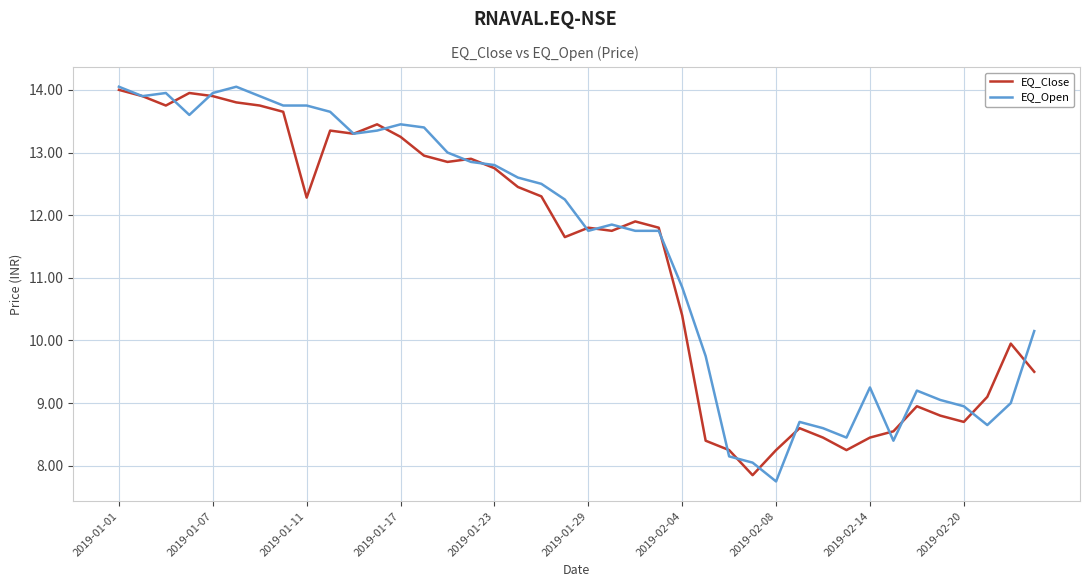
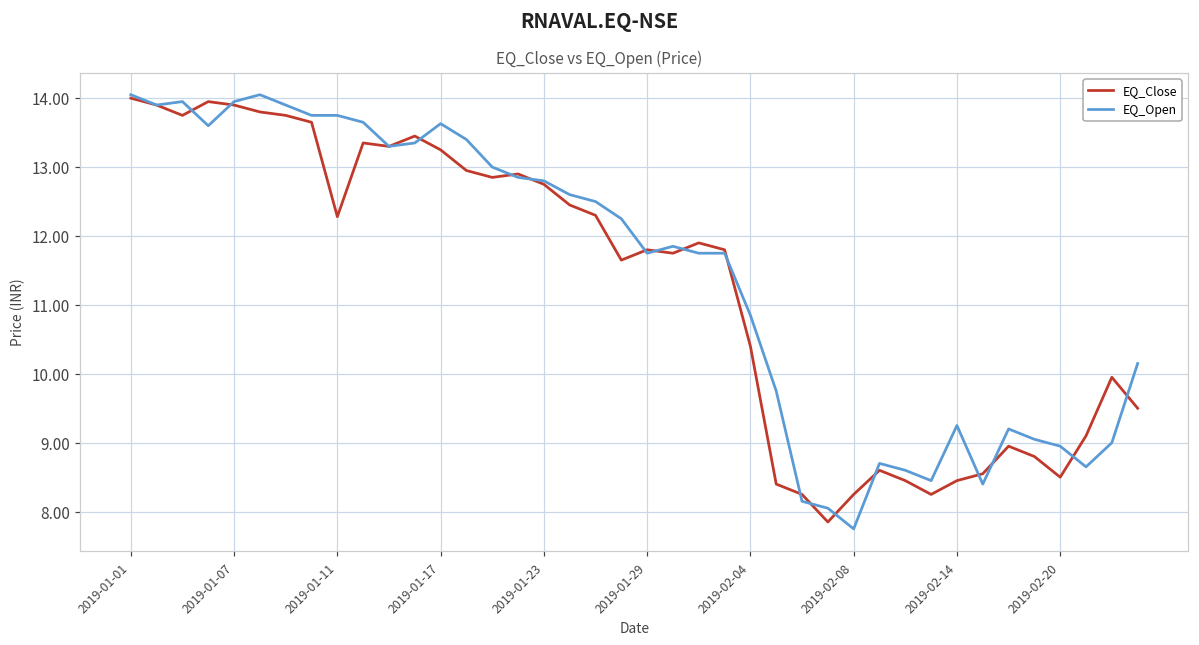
  {
    "EQ_Close": {
      "2019-01-01": 14.0,
      "2019-01-07": 13.9,
      "2019-01-11": 12.3,
      "2019-01-17": 13.3,
      "2019-01-23": 12.8,
      "2019-01-29": 11.8,
      "2019-02-04": 10.4,
      "2019-02-08": 8.3,
      "2019-02-14": 8.5,
-     "2019-02-20": 8.7
+     "2019-02-20": 8.5
    },
    "EQ_Open": {
      "2019-01-01": 14.1,
      "2019-01-07": 14.0,
      "2019-01-11": 13.8,
-     "2019-01-17": 13.5,
+     "2019-01-17": 13.6,
      "2019-01-23": 12.8,
      "2019-01-29": 11.8,
      "2019-02-04": 10.9,
      "2019-02-08": 7.8,
      "2019-02-14": 9.3,
      "2019-02-20": 9.0
    }
  }
